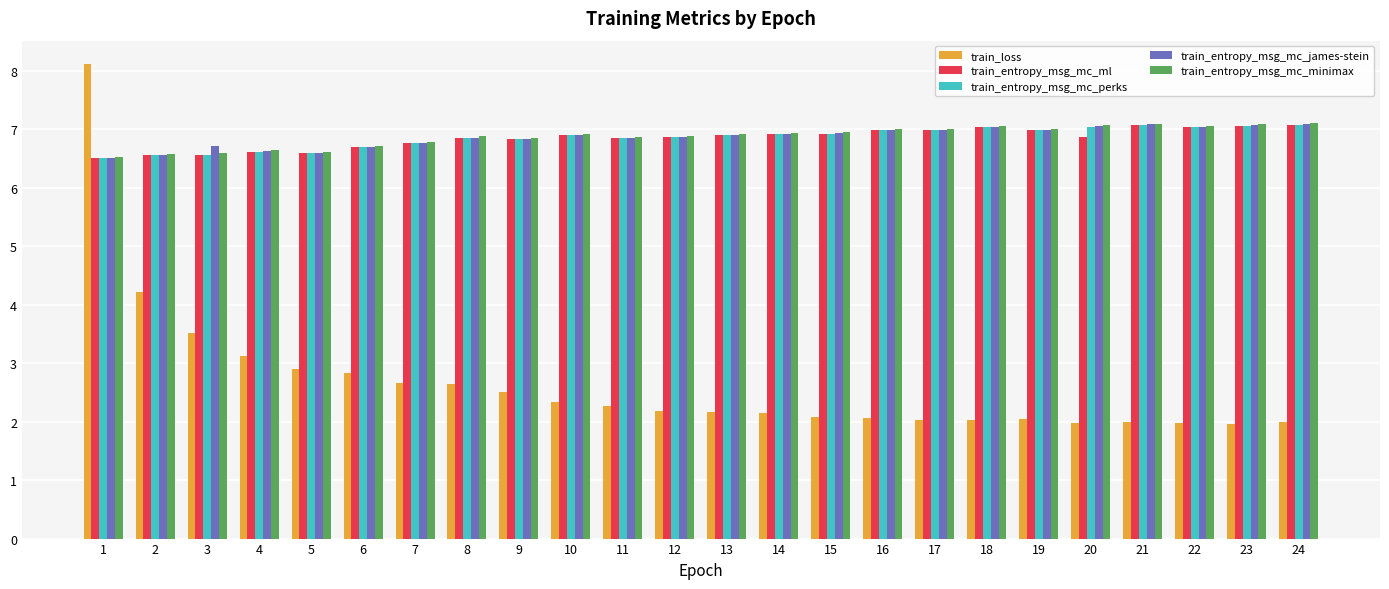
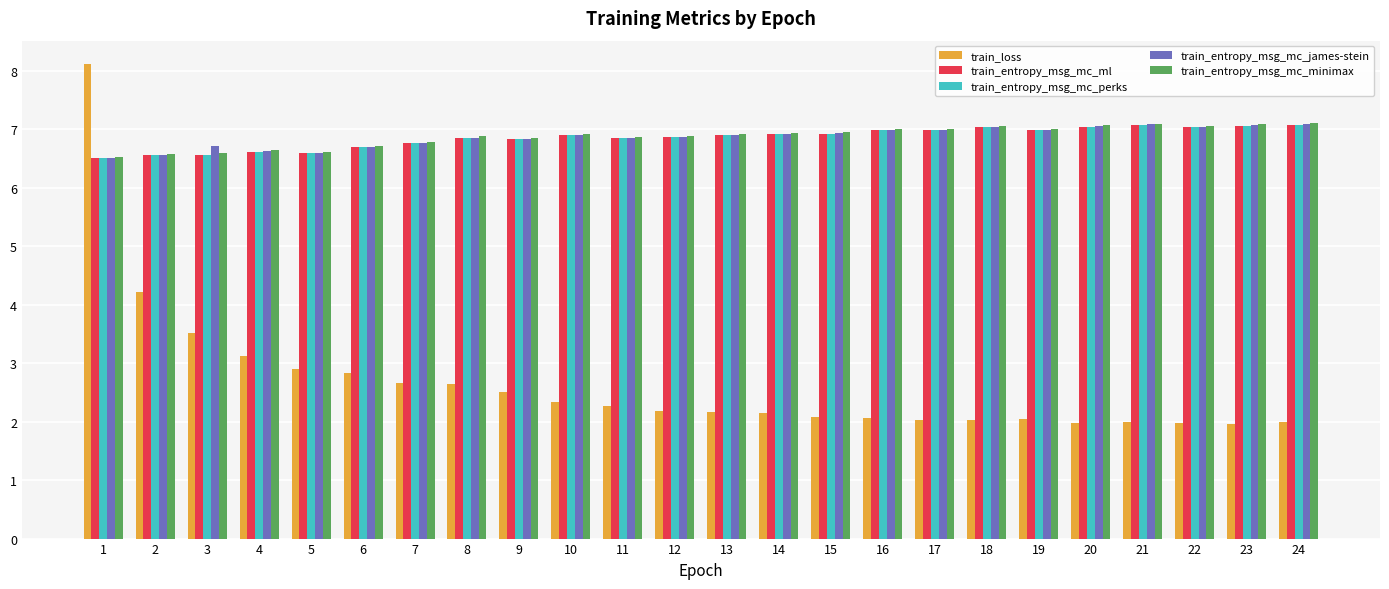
  {
    "train_loss": {
      "1": 8.1,
      "2": 4.2,
      "3": 3.5,
      "4": 3.1,
      "5": 2.9,
      "6": 2.8,
      "7": 2.7,
      "8": 2.6,
      "9": 2.5,
      "10": 2.3,
      "11": 2.3,
      "12": 2.2,
      "13": 2.2,
      "14": 2.1,
      "15": 2.1,
      "16": 2.1,
      "17": 2.0,
      "18": 2.0,
      "19": 2.0,
      "20": 2.0,
      "21": 2.0,
      "22": 2.0,
      "23": 2.0,
      "24": 2.0
    },
    "train_entropy_msg_mc_ml": {
      "1": 6.5,
      "2": 6.6,
      "3": 6.6,
      "4": 6.6,
      "5": 6.6,
      "6": 6.7,
      "7": 6.8,
      "8": 6.9,
      "9": 6.8,
      "10": 6.9,
      "11": 6.8,
      "12": 6.9,
      "13": 6.9,
      "14": 6.9,
      "15": 6.9,
      "16": 7.0,
      "17": 7.0,
      "18": 7.0,
      "19": 7.0,
-     "20": 6.9,
+     "20": 7.0,
      "21": 7.1,
      "22": 7.0,
      "23": 7.1,
      "24": 7.1
    },
    "train_entropy_msg_mc_perks": {
      "1": 6.5,
      "2": 6.6,
      "3": 6.6,
      "4": 6.6,
      "5": 6.6,
      "6": 6.7,
      "7": 6.8,
      "8": 6.9,
      "9": 6.8,
      "10": 6.9,
      "11": 6.8,
      "12": 6.9,
      "13": 6.9,
      "14": 6.9,
      "15": 6.9,
      "16": 7.0,
      "17": 7.0,
      "18": 7.0,
      "19": 7.0,
      "20": 7.0,
      "21": 7.1,
      "22": 7.0,
      "23": 7.1,
      "24": 7.1
    },
    "train_entropy_msg_mc_james-stein": {
      "1": 6.5,
      "2": 6.6,
      "3": 6.7,
      "4": 6.6,
      "5": 6.6,
      "6": 6.7,
      "7": 6.8,
      "8": 6.9,
      "9": 6.8,
      "10": 6.9,
      "11": 6.9,
      "12": 6.9,
      "13": 6.9,
      "14": 6.9,
      "15": 6.9,
      "16": 7.0,
      "17": 7.0,
      "18": 7.0,
      "19": 7.0,
      "20": 7.1,
      "21": 7.1,
      "22": 7.0,
      "23": 7.1,
      "24": 7.1
    },
    "train_entropy_msg_mc_minimax": {
      "1": 6.5,
      "2": 6.6,
      "3": 6.6,
      "4": 6.6,
      "5": 6.6,
      "6": 6.7,
      "7": 6.8,
      "8": 6.9,
      "9": 6.9,
      "10": 6.9,
      "11": 6.9,
      "12": 6.9,
      "13": 6.9,
      "14": 6.9,
      "15": 6.9,
      "16": 7.0,
      "17": 7.0,
      "18": 7.1,
      "19": 7.0,
      "20": 7.1,
      "21": 7.1,
      "22": 7.1,
      "23": 7.1,
      "24": 7.1
    }
  }
